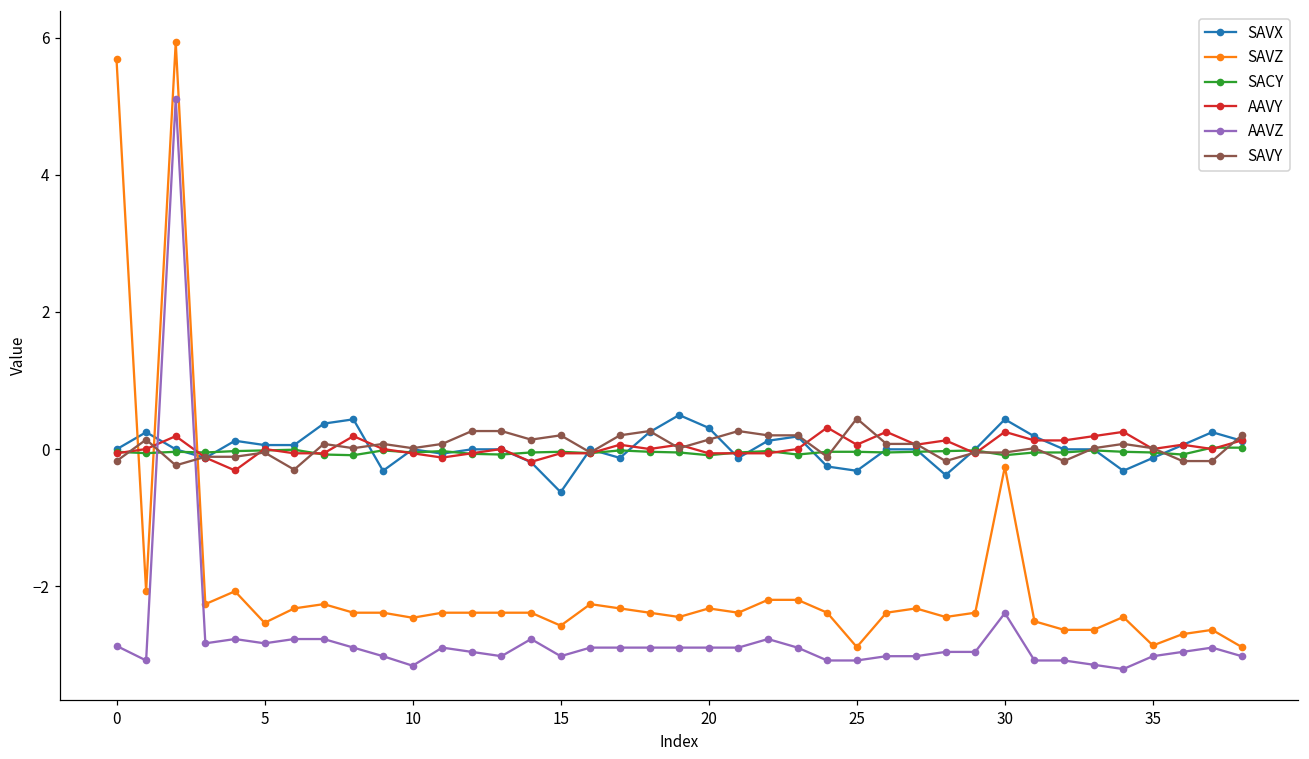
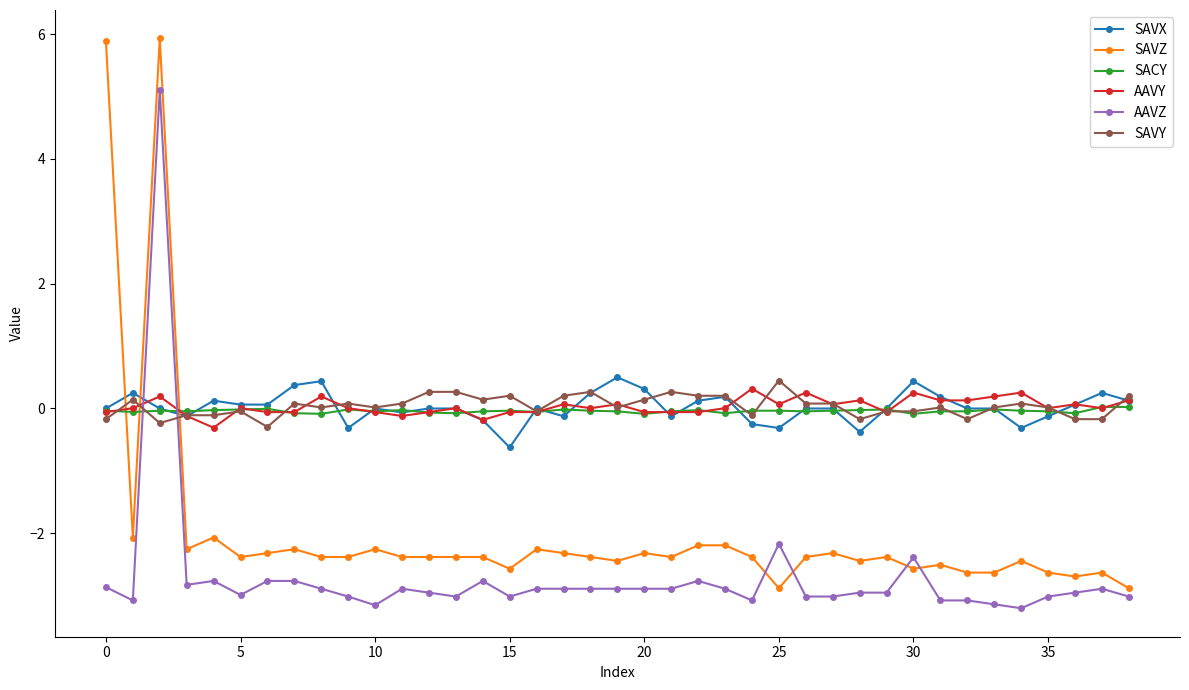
  {
    "SAVX": {
      "5": 0.1,
      "15": -0.6,
      "20": 0.3,
      "25": -0.3,
      "30": 0.4,
      "35": -0.1
    },
    "SAVZ": {
-     "0": 5.7,
-     "5": -2.5,
-     "10": -2.5,
+     "0": 5.9,
+     "5": -2.4,
+     "10": -2.3,
      "15": -2.6,
      "20": -2.3,
      "25": -2.9,
-     "30": -0.3,
-     "35": -2.9
+     "30": -2.6,
+     "35": -2.6
    },
    "SACY": {
      "25": 0.0,
      "35": 0.0
    },
    "AAVY": {
      "25": 0.1,
      "30": 0.3
    },
    "AAVZ": {
      "0": -2.9,
-     "5": -2.8,
+     "5": -3.0,
      "10": -3.2,
      "15": -3.0,
      "20": -2.9,
-     "25": -3.1,
+     "25": -2.2,
      "30": -2.4,
      "35": -3.0
    },
    "SAVY": {
      "0": -0.2,
      "15": 0.2,
      "20": 0.1,
      "25": 0.4
    }
  }
